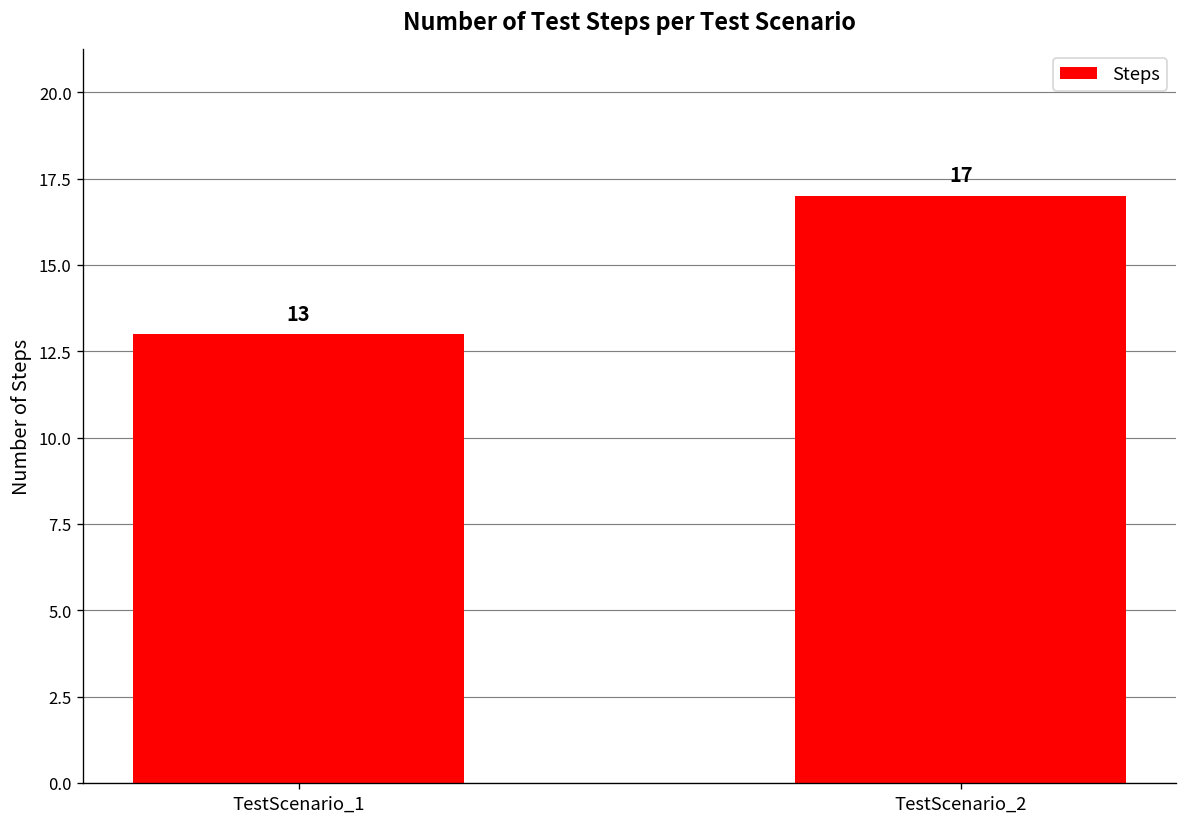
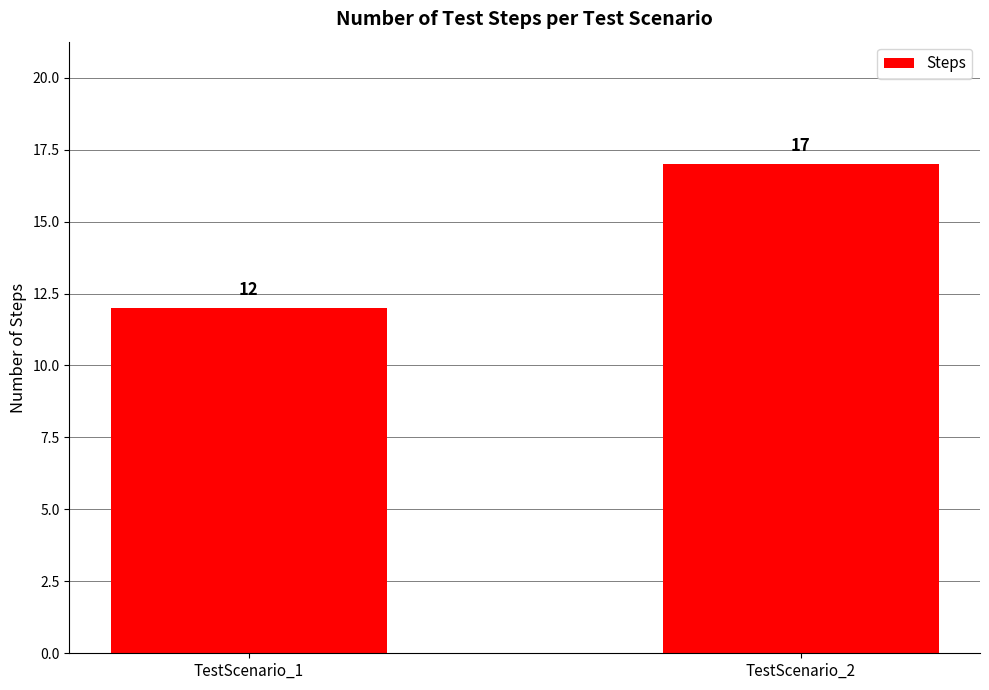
  {
-   "TestScenario_1": 13,
+   "TestScenario_1": 12,
    "TestScenario_2": 17
  }
